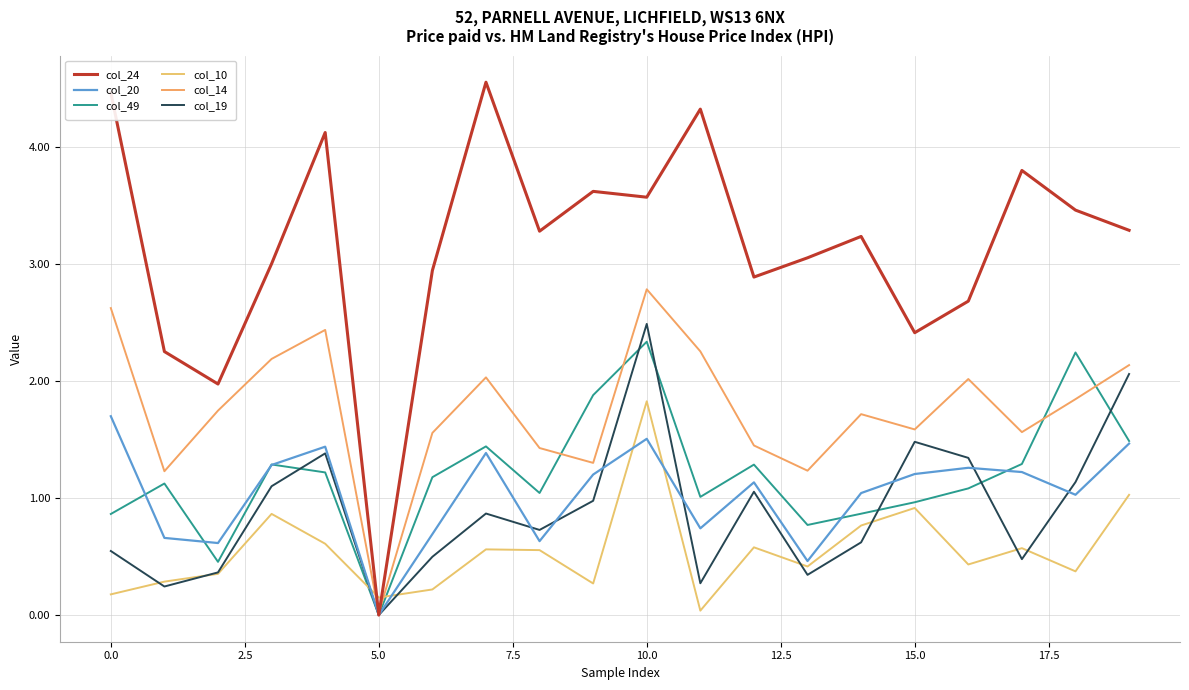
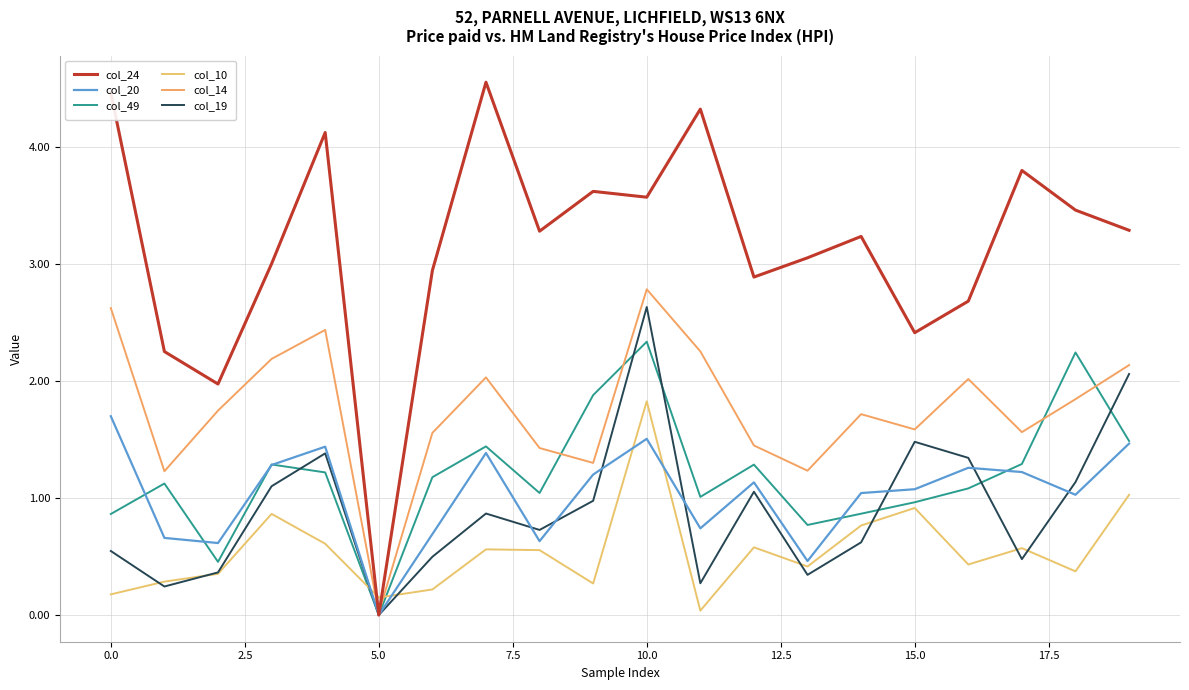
  {
    "col_24": {
      "10.0": 3.57,
      "15.0": 2.41
    },
    "col_20": {
      "0.0": 1.70,
      "10.0": 1.51,
-     "15.0": 1.21
+     "15.0": 1.08
    },
    "col_49": {
      "0.0": 0.86,
      "10.0": 2.34,
      "15.0": 0.96
    },
    "col_19": {
      "0.0": 0.55,
-     "10.0": 2.49,
+     "10.0": 2.63,
      "15.0": 1.48
    }
  }
